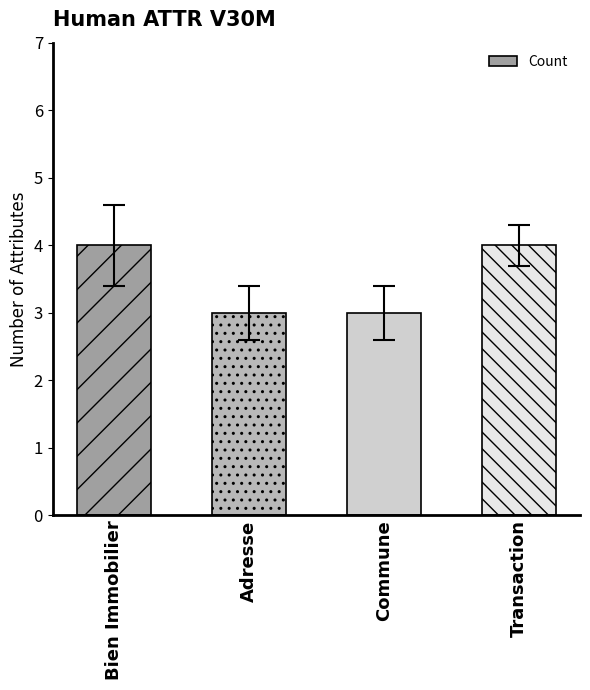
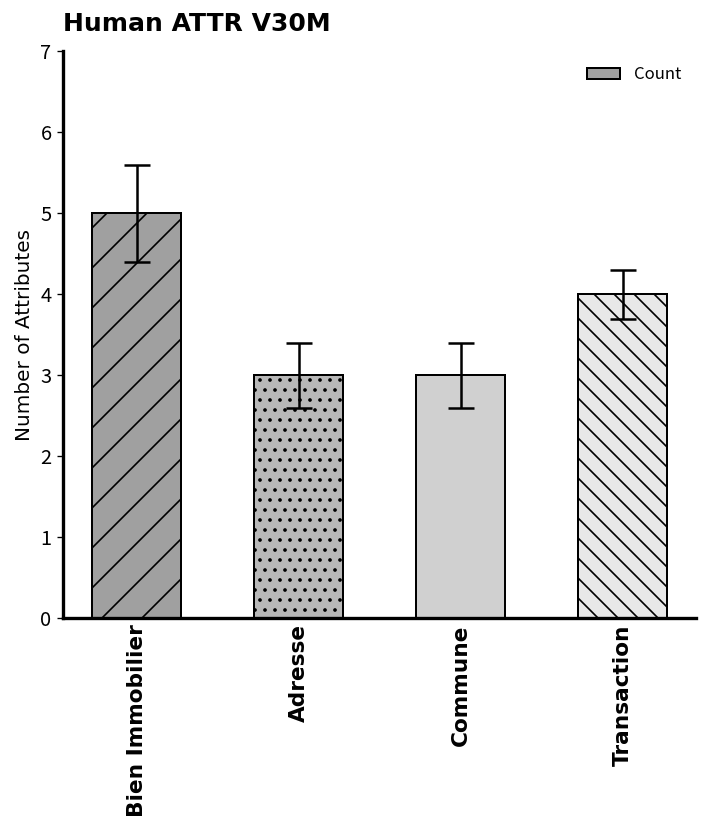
  {
    "Count": {
-     "Bien Immobilier": 4,
+     "Bien Immobilier": 5,
      "Adresse": 3,
      "Commune": 3,
      "Transaction": 4
    }
  }
